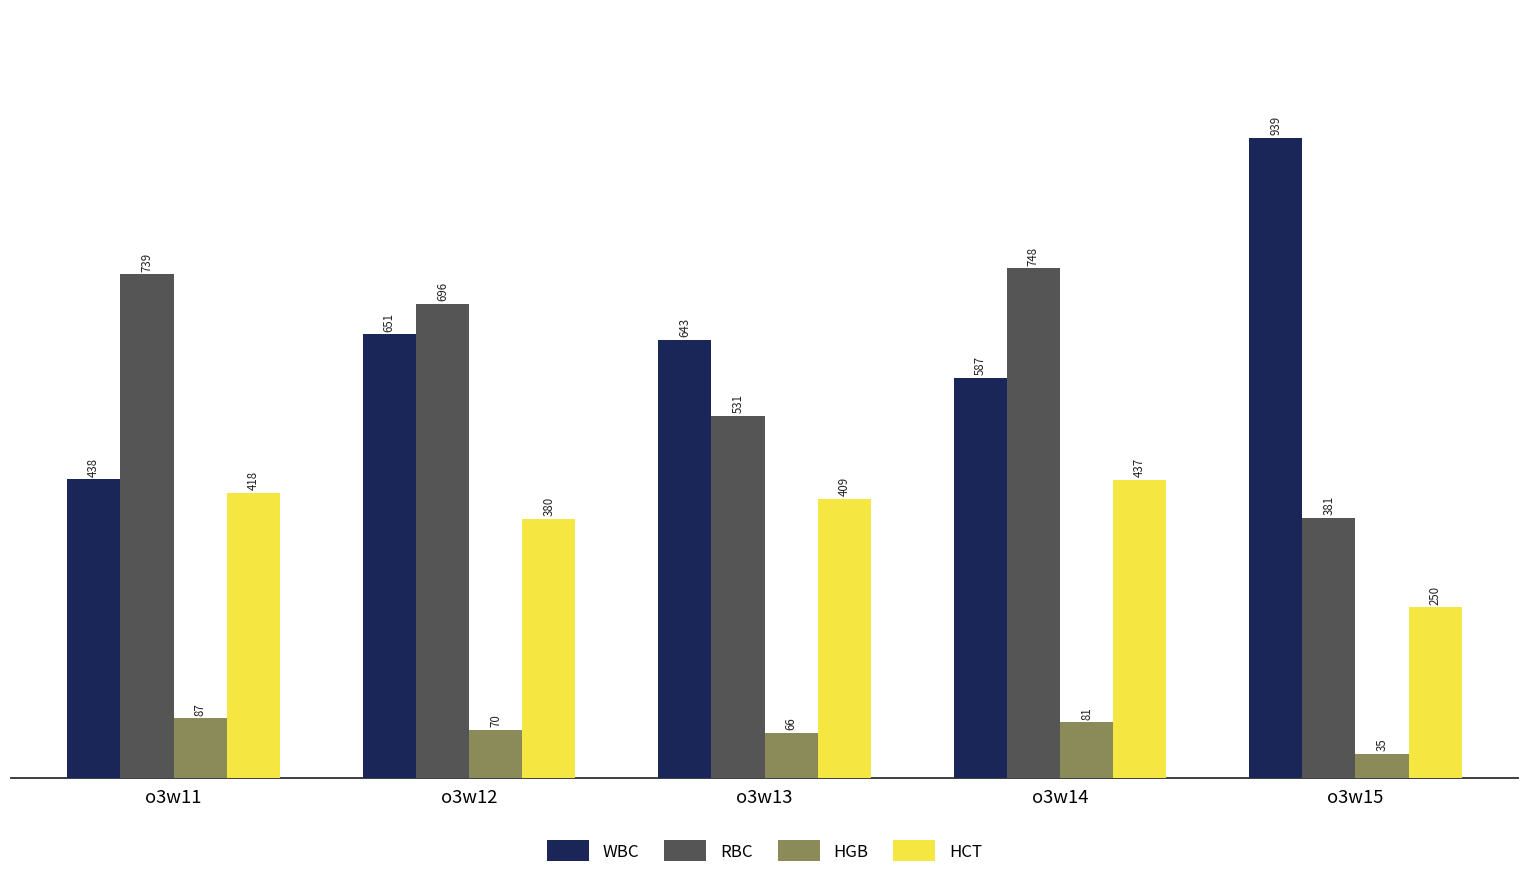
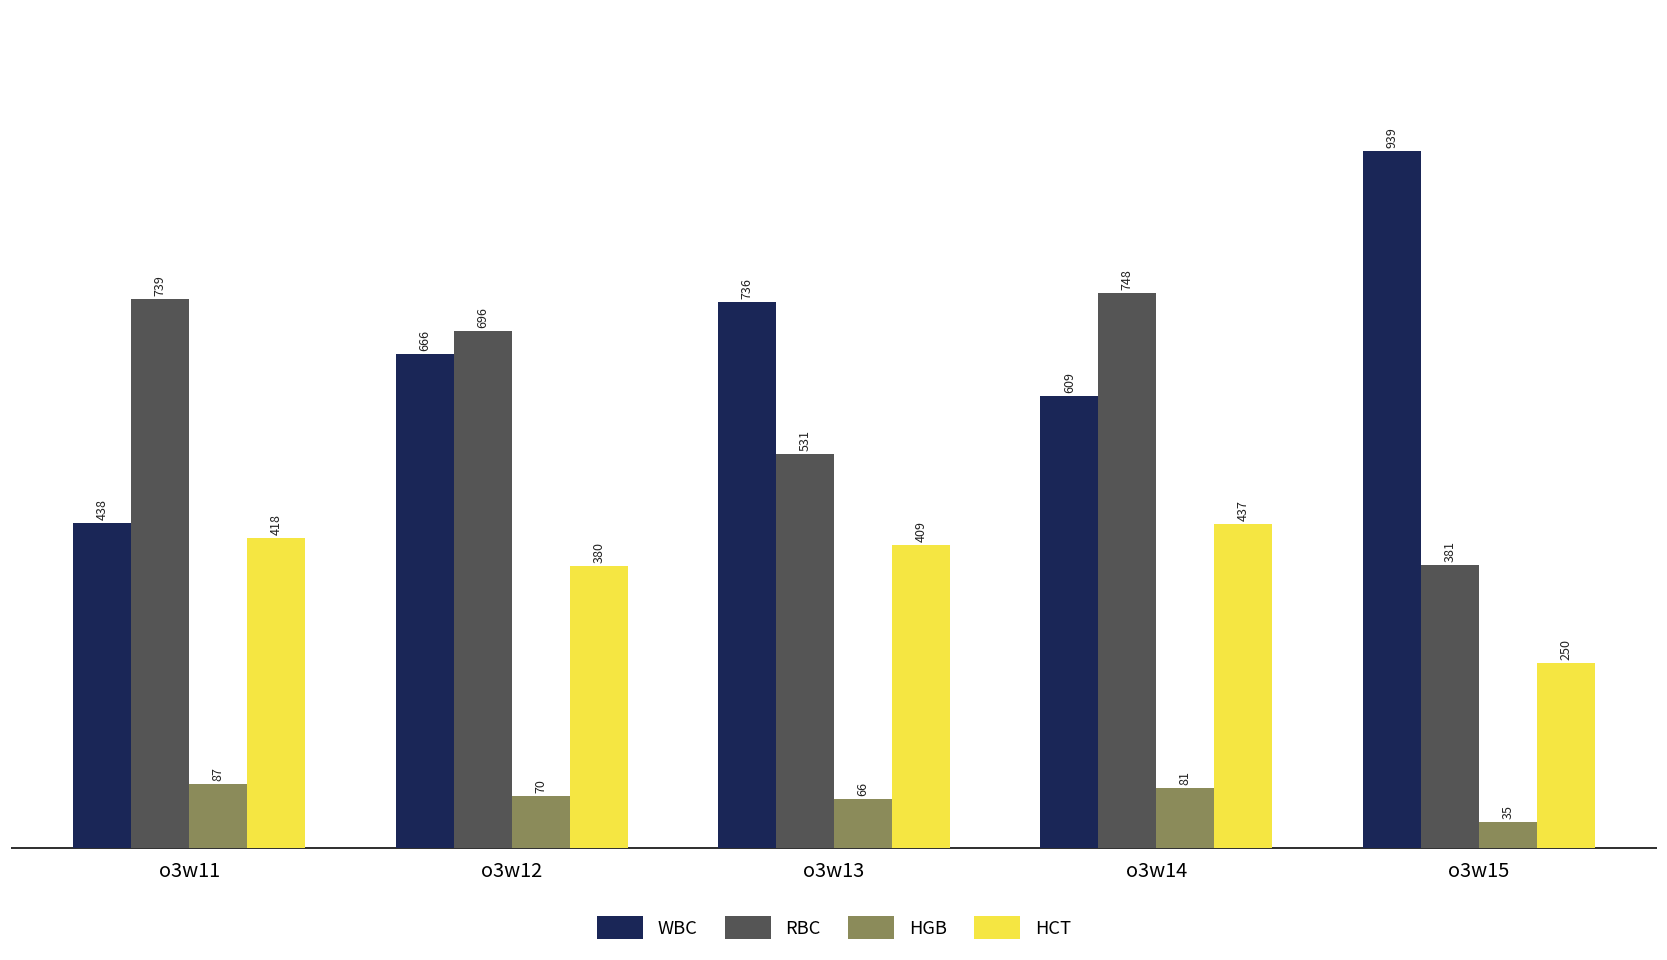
  {
    "WBC": {
      "o3w11": 438,
-     "o3w12": 651,
-     "o3w13": 643,
-     "o3w14": 587,
+     "o3w12": 666,
+     "o3w13": 736,
+     "o3w14": 609,
      "o3w15": 939
    },
    "RBC": {
      "o3w11": 739,
      "o3w12": 696,
      "o3w13": 531,
      "o3w14": 748,
      "o3w15": 381
    },
    "HGB": {
      "o3w11": 87,
      "o3w12": 70,
      "o3w13": 66,
      "o3w14": 81,
      "o3w15": 35
    },
    "HCT": {
      "o3w11": 418,
      "o3w12": 380,
      "o3w13": 409,
      "o3w14": 437,
      "o3w15": 250
    }
  }
